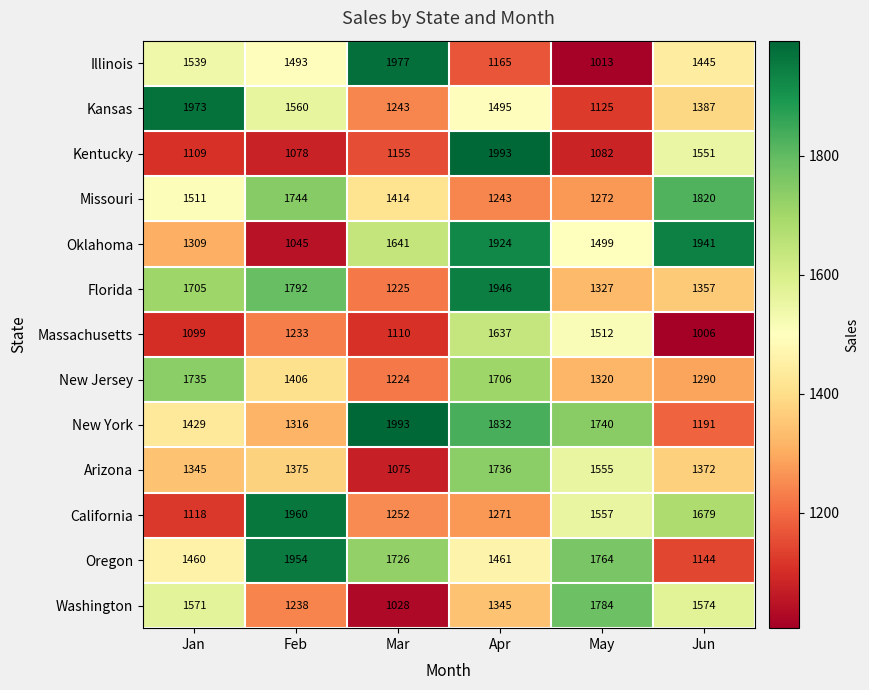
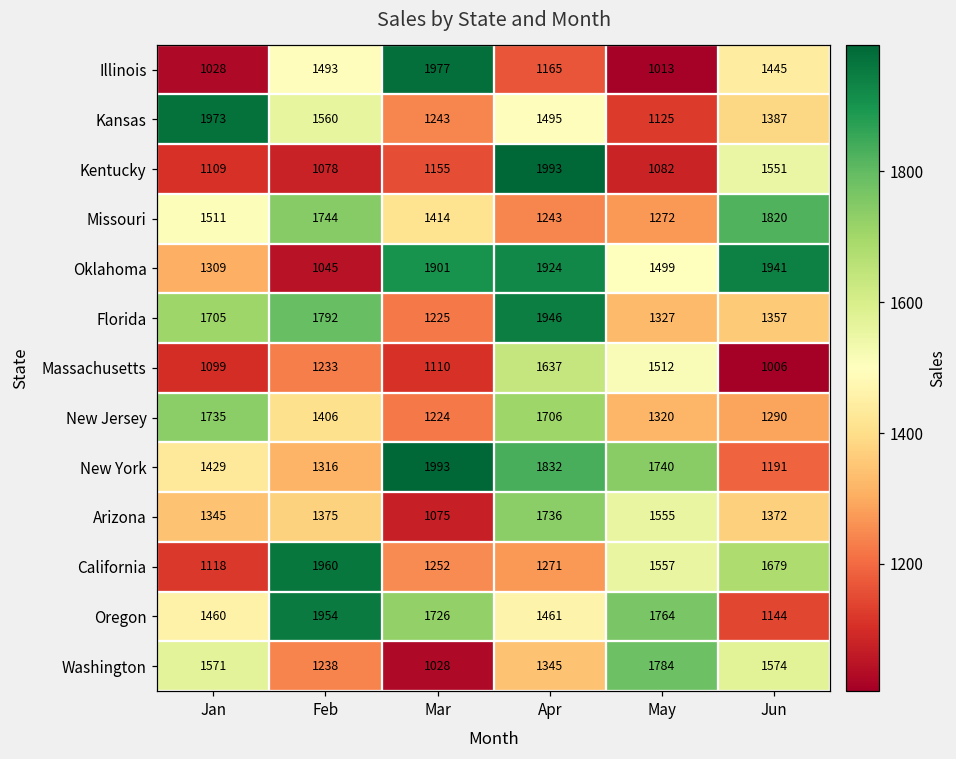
  {
    "Illinois": {
-     "Jan": 1539,
+     "Jan": 1028,
      "Feb": 1493,
      "Mar": 1977,
      "Apr": 1165,
      "May": 1013,
      "Jun": 1445
    },
    "Kansas": {
      "Jan": 1973,
      "Feb": 1560,
      "Mar": 1243,
      "Apr": 1495,
      "May": 1125,
      "Jun": 1387
    },
    "Kentucky": {
      "Jan": 1109,
      "Feb": 1078,
      "Mar": 1155,
      "Apr": 1993,
      "May": 1082,
      "Jun": 1551
    },
    "Missouri": {
      "Jan": 1511,
      "Feb": 1744,
      "Mar": 1414,
      "Apr": 1243,
      "May": 1272,
      "Jun": 1820
    },
    "Oklahoma": {
      "Jan": 1309,
      "Feb": 1045,
-     "Mar": 1641,
+     "Mar": 1901,
      "Apr": 1924,
      "May": 1499,
      "Jun": 1941
    },
    "Florida": {
      "Jan": 1705,
      "Feb": 1792,
      "Mar": 1225,
      "Apr": 1946,
      "May": 1327,
      "Jun": 1357
    },
    "Massachusetts": {
      "Jan": 1099,
      "Feb": 1233,
      "Mar": 1110,
      "Apr": 1637,
      "May": 1512,
      "Jun": 1006
    },
    "New Jersey": {
      "Jan": 1735,
      "Feb": 1406,
      "Mar": 1224,
      "Apr": 1706,
      "May": 1320,
      "Jun": 1290
    },
    "New York": {
      "Jan": 1429,
      "Feb": 1316,
      "Mar": 1993,
      "Apr": 1832,
      "May": 1740,
      "Jun": 1191
    },
    "Arizona": {
      "Jan": 1345,
      "Feb": 1375,
      "Mar": 1075,
      "Apr": 1736,
      "May": 1555,
      "Jun": 1372
    },
    "California": {
      "Jan": 1118,
      "Feb": 1960,
      "Mar": 1252,
      "Apr": 1271,
      "May": 1557,
      "Jun": 1679
    },
    "Oregon": {
      "Jan": 1460,
      "Feb": 1954,
      "Mar": 1726,
      "Apr": 1461,
      "May": 1764,
      "Jun": 1144
    },
    "Washington": {
      "Jan": 1571,
      "Feb": 1238,
      "Mar": 1028,
      "Apr": 1345,
      "May": 1784,
      "Jun": 1574
    }
  }
